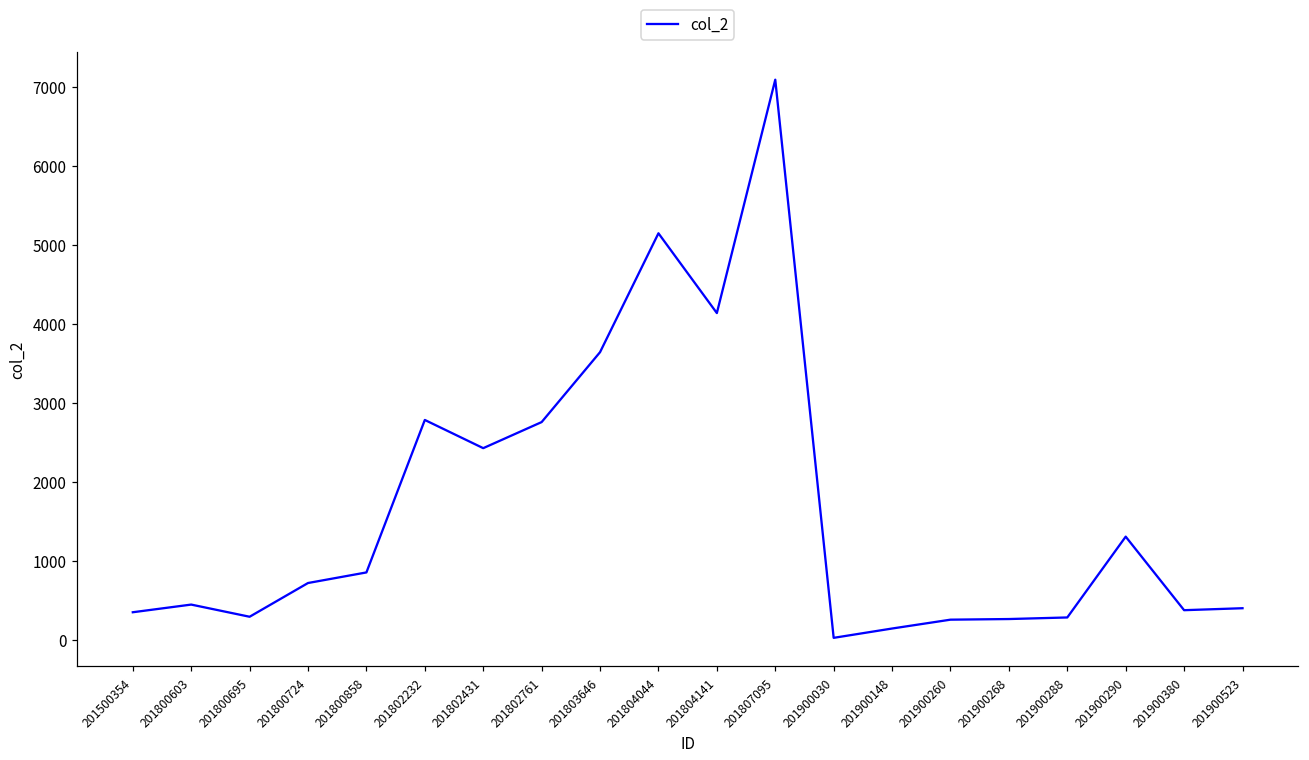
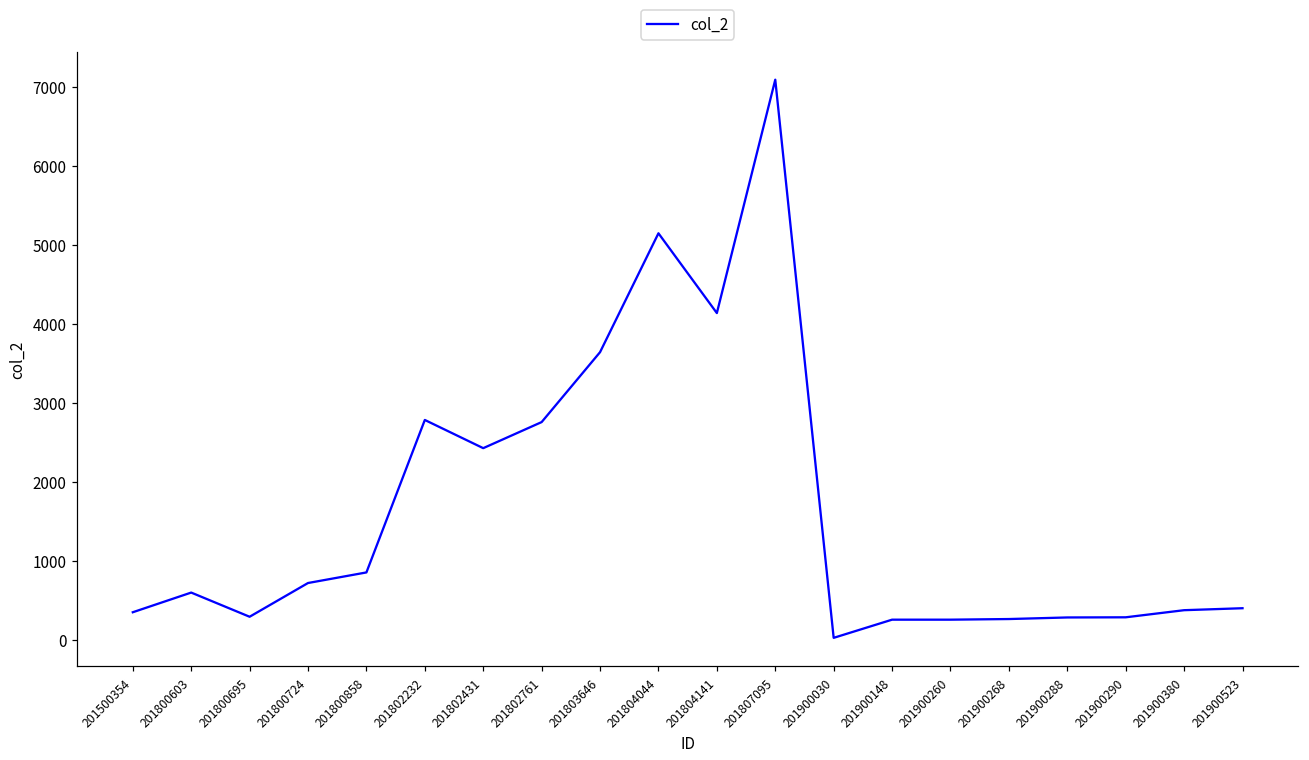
  {
    "201500354": 400,
-   "201800603": 500,
+   "201800603": 600,
    "201800695": 300,
    "201800724": 700,
    "201800858": 900,
    "201802232": 2800,
    "201802431": 2400,
    "201802761": 2800,
    "201803646": 3600,
    "201804044": 5200,
    "201804141": 4100,
    "201807095": 7100,
    "201900030": 0,
-   "201900148": 100,
+   "201900148": 300,
    "201900260": 300,
    "201900268": 300,
    "201900288": 300,
-   "201900290": 1300,
+   "201900290": 300,
    "201900380": 400,
    "201900523": 400
  }
